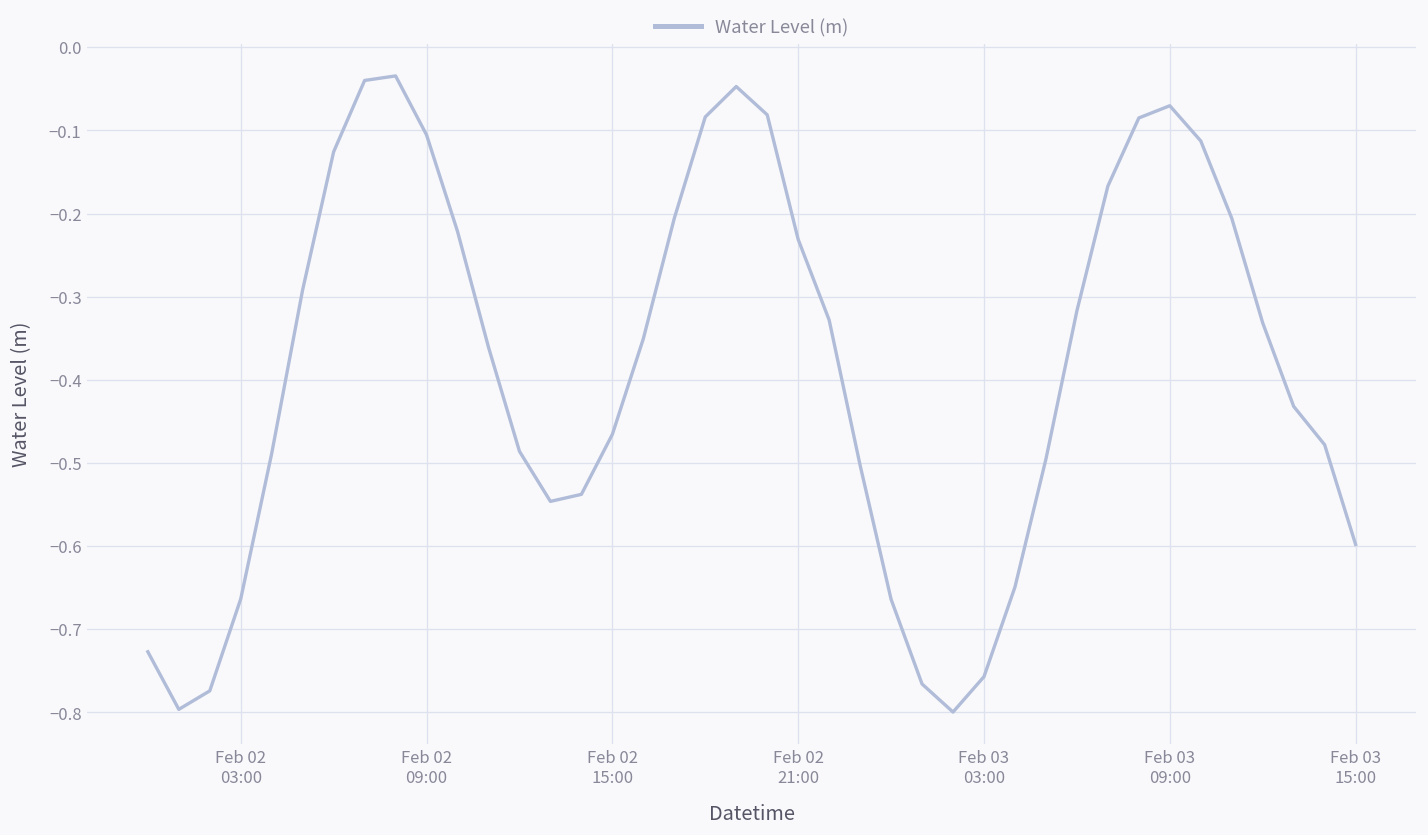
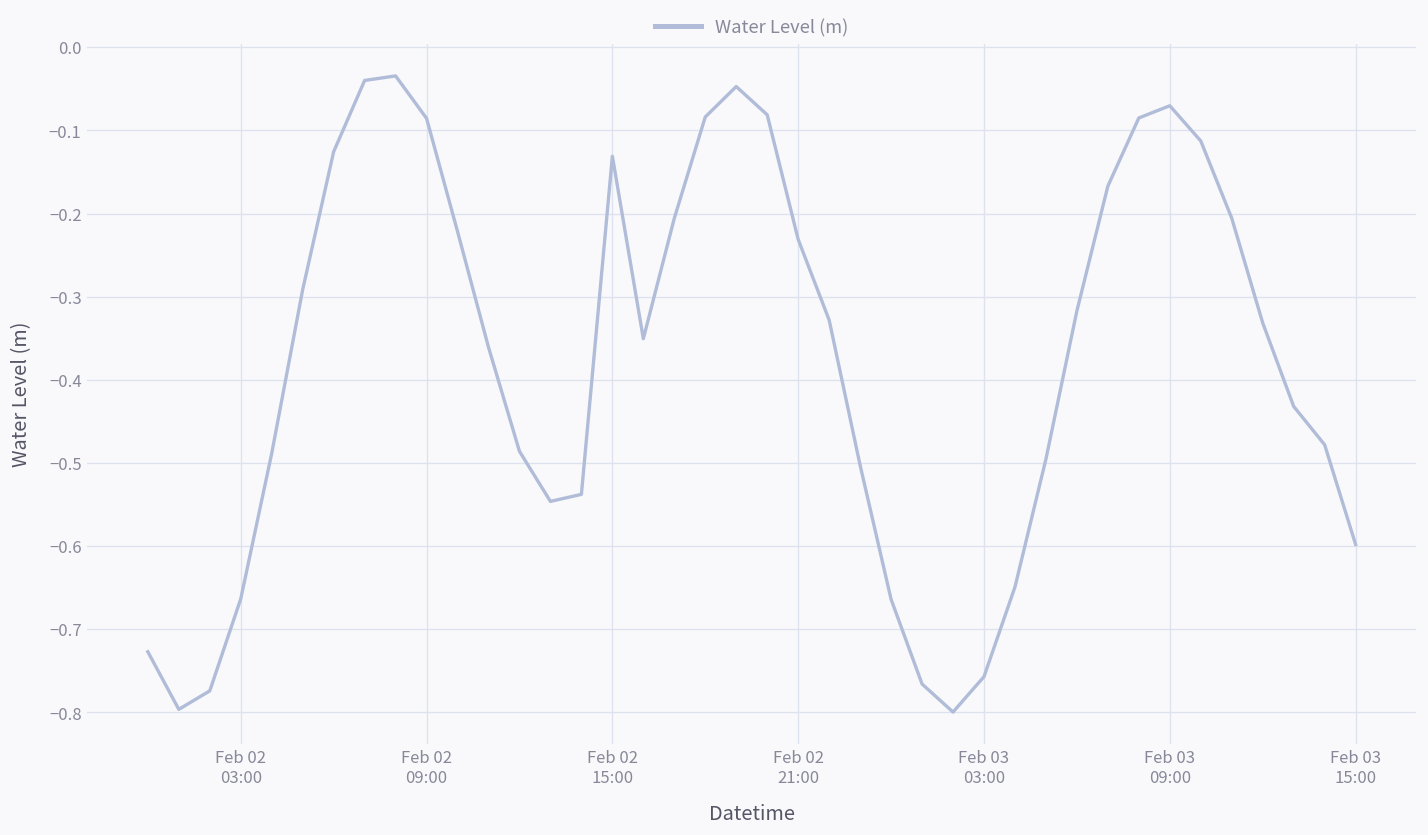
  {
    "Feb 02 03:00": -0.66,
-   "Feb 02 09:00": -0.11,
-   "Feb 02 15:00": -0.47,
+   "Feb 02 09:00": -0.09,
+   "Feb 02 15:00": -0.13,
    "Feb 02 21:00": -0.23,
    "Feb 03 03:00": -0.76,
    "Feb 03 09:00": -0.07,
    "Feb 03 15:00": -0.60
  }
